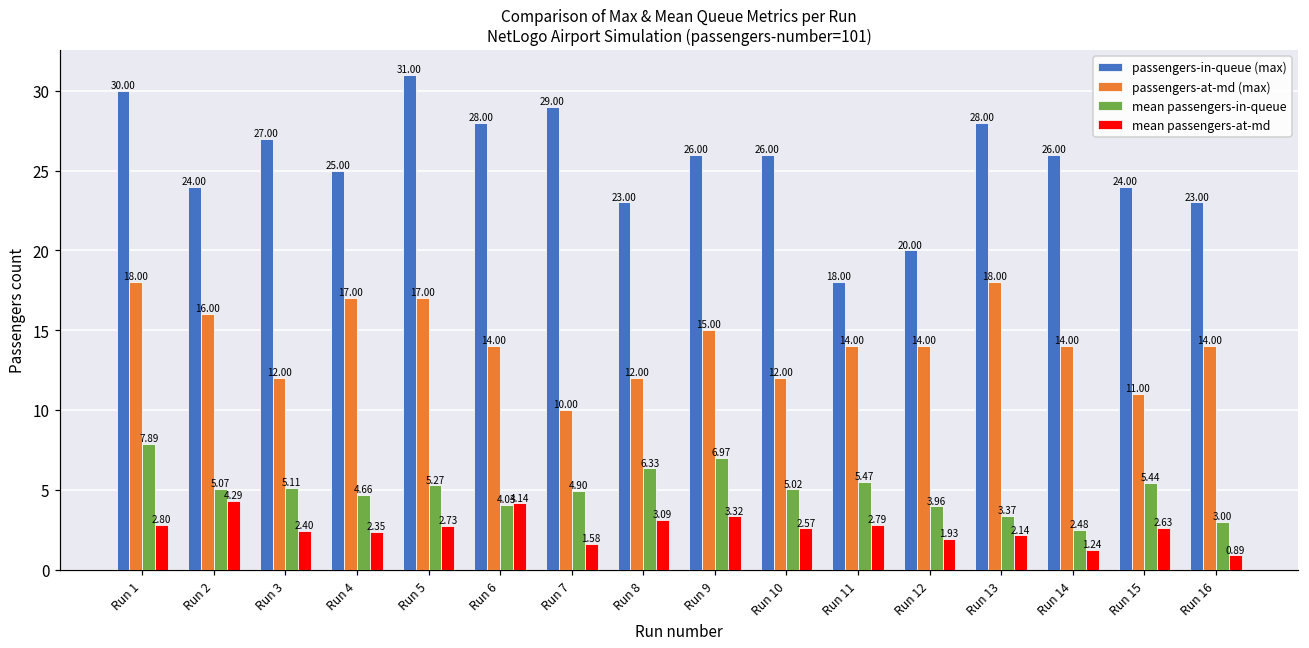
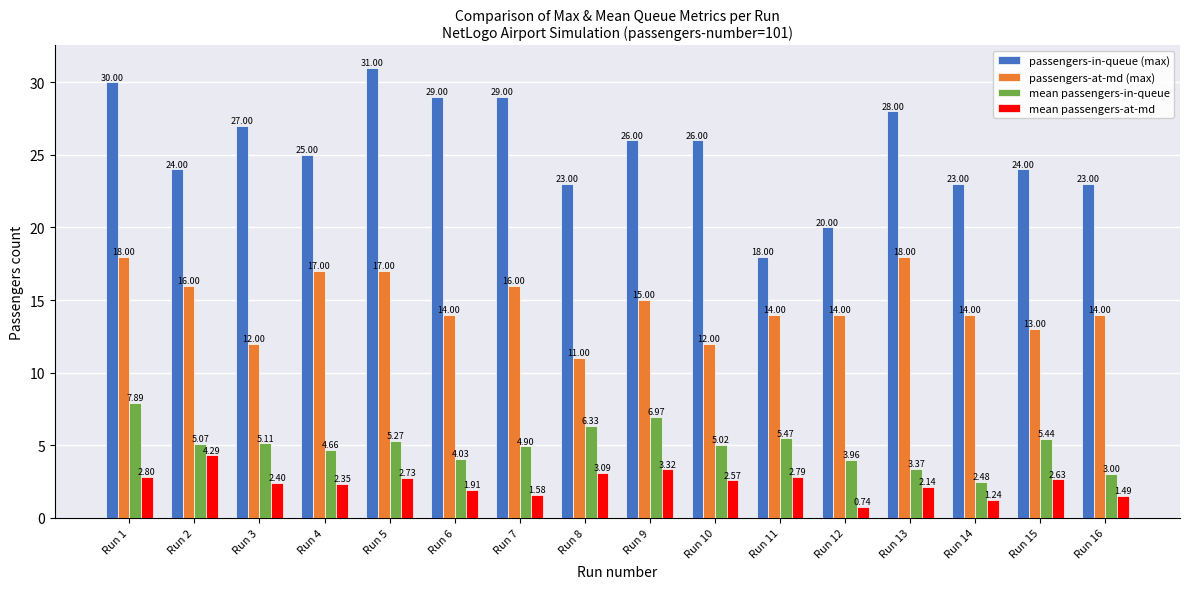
  {
    "passengers-in-queue (max)": {
      "Run 1": 30.00,
      "Run 2": 24.00,
      "Run 3": 27.00,
      "Run 4": 25.00,
      "Run 5": 31.00,
-     "Run 6": 28.00,
+     "Run 6": 29.00,
      "Run 7": 29.00,
      "Run 8": 23.00,
      "Run 9": 26.00,
      "Run 10": 26.00,
      "Run 11": 18.00,
      "Run 12": 20.00,
      "Run 13": 28.00,
-     "Run 14": 26.00,
+     "Run 14": 23.00,
      "Run 15": 24.00,
      "Run 16": 23.00
    },
    "passengers-at-md (max)": {
      "Run 1": 18.00,
      "Run 2": 16.00,
      "Run 3": 12.00,
      "Run 4": 17.00,
      "Run 5": 17.00,
      "Run 6": 14.00,
-     "Run 7": 10.00,
-     "Run 8": 12.00,
+     "Run 7": 16.00,
+     "Run 8": 11.00,
      "Run 9": 15.00,
      "Run 10": 12.00,
      "Run 11": 14.00,
      "Run 12": 14.00,
      "Run 13": 18.00,
      "Run 14": 14.00,
-     "Run 15": 11.00,
+     "Run 15": 13.00,
      "Run 16": 14.00
    },
    "mean passengers-in-queue": {
      "Run 1": 7.89,
      "Run 2": 5.07,
      "Run 3": 5.11,
      "Run 4": 4.66,
      "Run 5": 5.27,
      "Run 7": 4.90,
      "Run 8": 6.33,
      "Run 9": 6.97,
      "Run 10": 5.02,
      "Run 11": 5.47,
      "Run 12": 3.96,
      "Run 13": 3.37,
      "Run 14": 2.48,
      "Run 15": 5.44,
      "Run 16": 3.00
    },
    "mean passengers-at-md": {
      "Run 1": 2.80,
      "Run 2": 4.29,
      "Run 3": 2.40,
      "Run 4": 2.35,
      "Run 5": 2.73,
-     "Run 6": 4.14,
+     "Run 6": 1.91,
      "Run 7": 1.58,
      "Run 8": 3.09,
      "Run 9": 3.32,
      "Run 10": 2.57,
      "Run 11": 2.79,
-     "Run 12": 1.93,
+     "Run 12": 0.74,
      "Run 13": 2.14,
      "Run 14": 1.24,
      "Run 15": 2.63,
-     "Run 16": 0.89
+     "Run 16": 1.49
    }
  }
